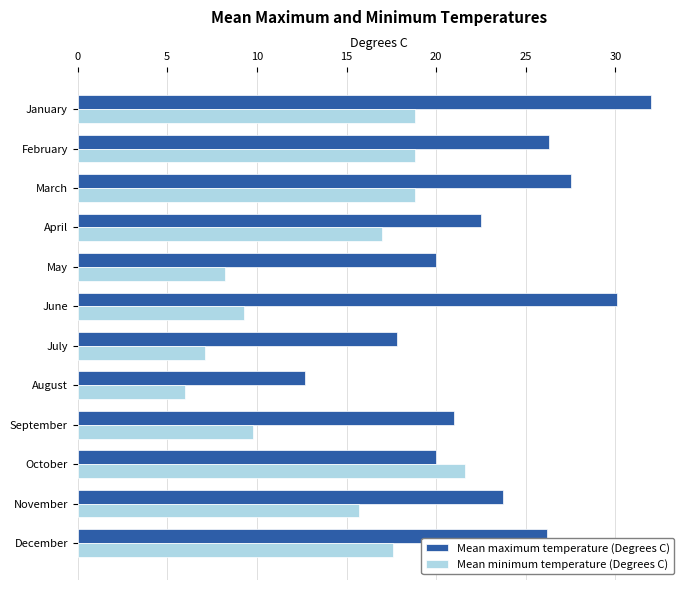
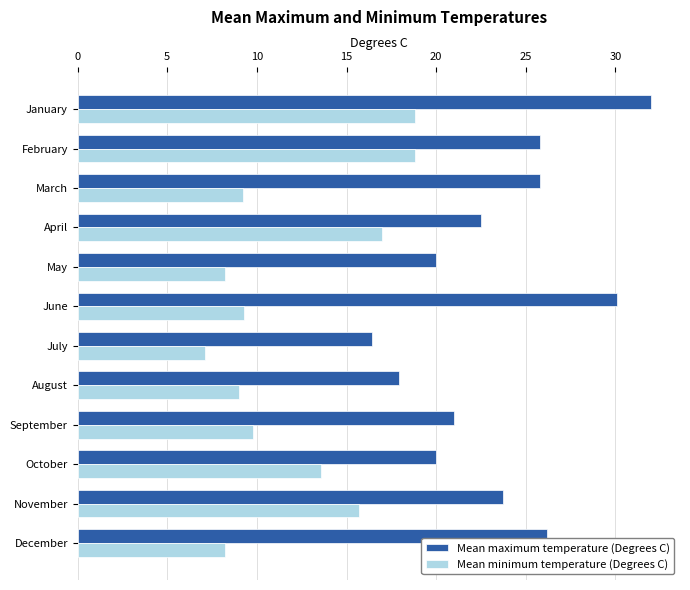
  {
    "Mean maximum temperature (Degrees C)": {
      "January": 32.0,
-     "February": 26.3,
-     "March": 27.5,
+     "February": 25.8,
+     "March": 25.8,
      "April": 22.5,
      "May": 20.0,
      "June": 30.1,
-     "July": 17.8,
-     "August": 12.7,
+     "July": 16.4,
+     "August": 17.9,
      "September": 21.0,
      "October": 20.0,
      "November": 23.7,
      "December": 26.2
    },
    "Mean minimum temperature (Degrees C)": {
      "January": 18.8,
      "February": 18.8,
-     "March": 18.8,
+     "March": 9.2,
      "April": 17.0,
      "May": 8.2,
      "June": 9.3,
      "July": 7.1,
-     "August": 6,
+     "August": 9,
      "September": 9.8,
-     "October": 21.6,
+     "October": 13.6,
      "November": 15.7,
-     "December": 17.6
+     "December": 8.2
    }
  }
